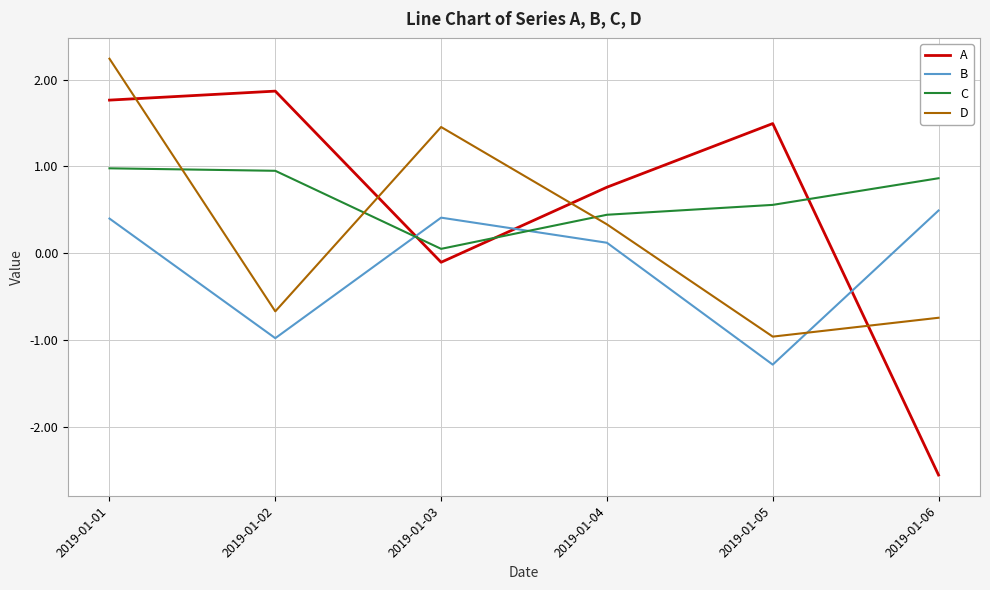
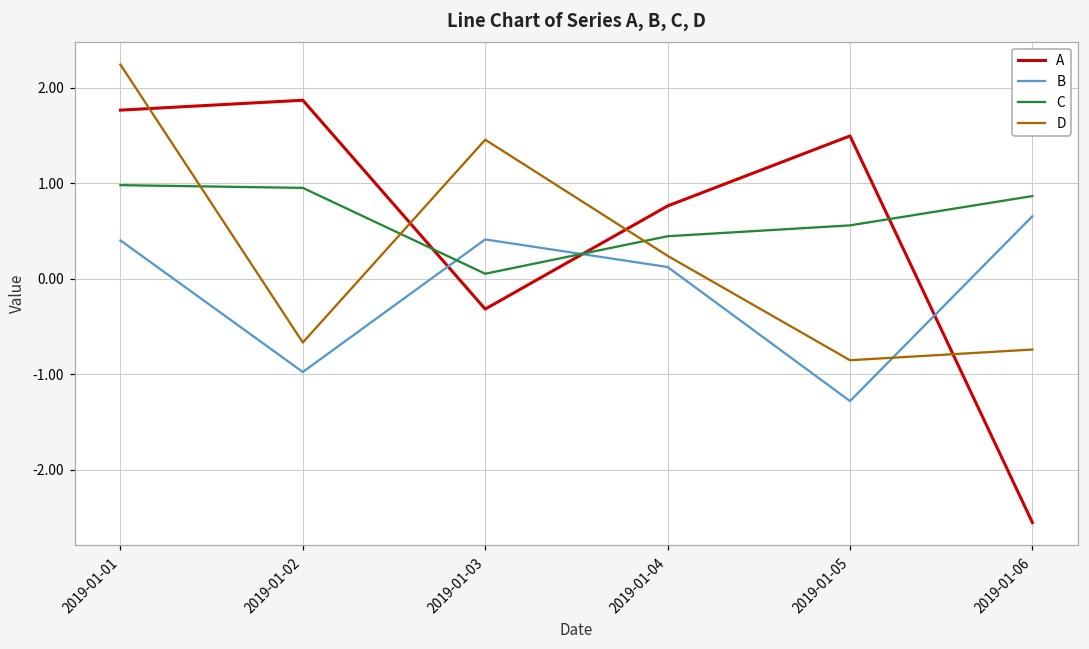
  {
    "A": {
      "2019-01-01": 1.8,
      "2019-01-02": 1.9,
-     "2019-01-03": -0.1,
+     "2019-01-03": -0.3,
      "2019-01-04": 0.8,
      "2019-01-05": 1.5,
      "2019-01-06": -2.6
    },
    "B": {
      "2019-01-01": 0.4,
      "2019-01-02": -1.0,
      "2019-01-03": 0.4,
      "2019-01-04": 0.1,
      "2019-01-05": -1.3,
-     "2019-01-06": 0.5
+     "2019-01-06": 0.7
    },
    "C": {
      "2019-01-01": 1.0,
      "2019-01-02": 1.0,
      "2019-01-03": 0.1,
      "2019-01-04": 0.4,
      "2019-01-05": 0.6,
      "2019-01-06": 0.9
    },
    "D": {
      "2019-01-01": 2.2,
      "2019-01-02": -0.7,
      "2019-01-03": 1.5,
-     "2019-01-04": 0.3,
-     "2019-01-05": -1.0,
+     "2019-01-04": 0.2,
+     "2019-01-05": -0.9,
      "2019-01-06": -0.7
    }
  }
